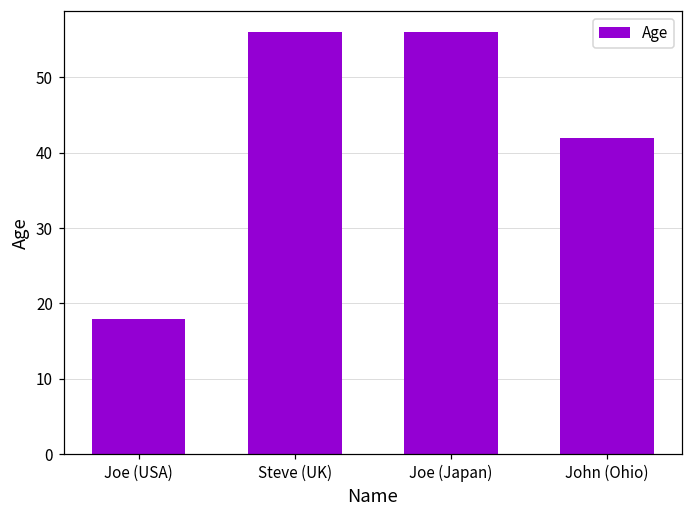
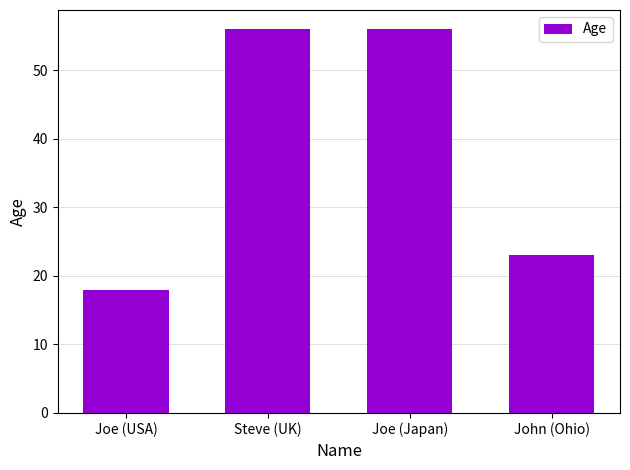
  {
    "Joe (USA)": 18,
    "Steve (UK)": 56,
    "Joe (Japan)": 56,
-   "John (Ohio)": 42
+   "John (Ohio)": 23
  }
